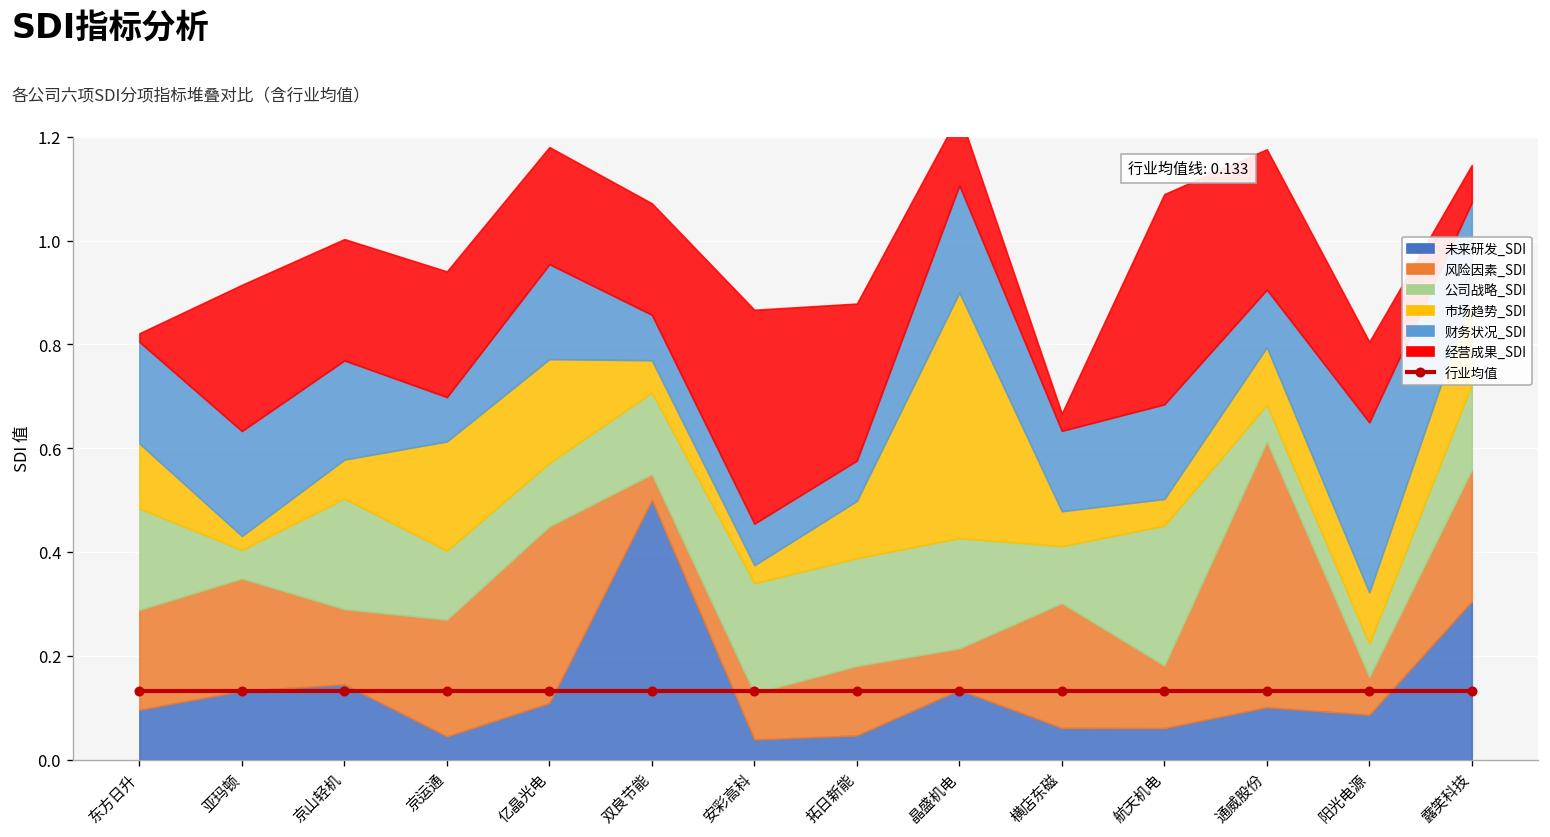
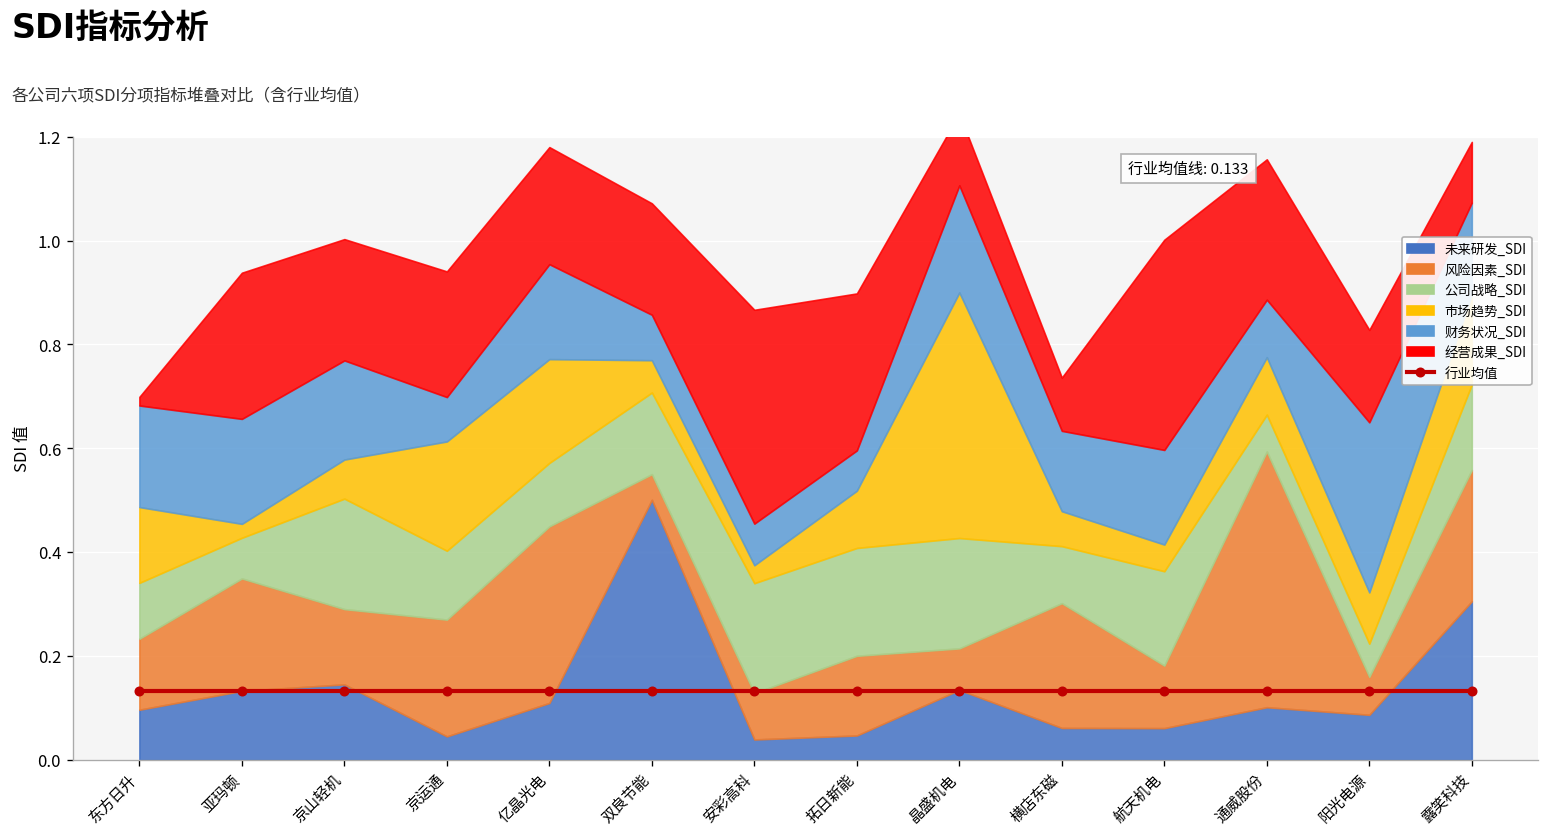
  {
    "行业均值": {
      "东方日升": 0.13,
      "京山轻机": 0.13,
      "京运通": 0.13,
      "亿晶光电": 0.13,
      "双良节能": 0.13,
      "拓日新能": 0.13,
      "横店东磁": 0.13,
      "航天机电": 0.13,
      "通威股份": 0.13,
      "阳光电源": 0.13,
      "露笑科技": 0.13
    },
    "风险因素_SDI": {
-     "东方日升": 0.19,
+     "东方日升": 0.14,
      "亚玛顿": 0.22,
      "京山轻机": 0.14,
      "京运通": 0.22,
      "亿晶光电": 0.34,
      "双良节能": 0.05,
-     "拓日新能": 0.13,
+     "拓日新能": 0.15,
      "晶盛机电": 0.08,
      "横店东磁": 0.24,
      "航天机电": 0.12,
-     "通威股份": 0.51,
+     "通威股份": 0.49,
      "阳光电源": 0.07,
      "露笑科技": 0.25
    },
    "公司战略_SDI": {
-     "东方日升": 0.20,
-     "亚玛顿": 0.05,
+     "东方日升": 0.11,
+     "亚玛顿": 0.08,
      "京山轻机": 0.21,
      "京运通": 0.13,
      "亿晶光电": 0.12,
      "双良节能": 0.16,
      "安彩高科": 0.21,
      "拓日新能": 0.21,
      "晶盛机电": 0.21,
      "横店东磁": 0.11,
-     "航天机电": 0.27,
+     "航天机电": 0.18,
      "通威股份": 0.07,
      "阳光电源": 0.06,
      "露笑科技": 0.16
    },
    "市场趋势_SDI": {
-     "东方日升": 0.13,
+     "东方日升": 0.15,
      "亚玛顿": 0.03,
      "京山轻机": 0.08,
      "京运通": 0.21,
      "亿晶光电": 0.20,
      "双良节能": 0.06,
      "安彩高科": 0.03,
      "拓日新能": 0.11,
      "晶盛机电": 0.47,
      "横店东磁": 0.07,
      "航天机电": 0.05,
      "通威股份": 0.11,
      "阳光电源": 0.10
    },
    "经营成果_SDI": {
      "东方日升": 0.02,
      "亚玛顿": 0.28,
      "京山轻机": 0.23,
      "京运通": 0.24,
      "亿晶光电": 0.23,
      "双良节能": 0.21,
      "安彩高科": 0.41,
      "拓日新能": 0.30,
-     "横店东磁": 0.03,
+     "横店东磁": 0.10,
      "通威股份": 0.27,
-     "阳光电源": 0.15,
-     "露笑科技": 0.07
+     "阳光电源": 0.18,
+     "露笑科技": 0.12
    }
  }
